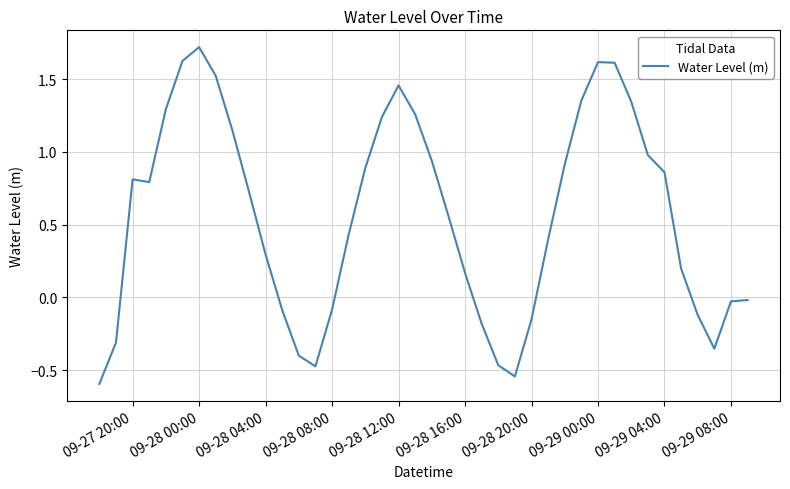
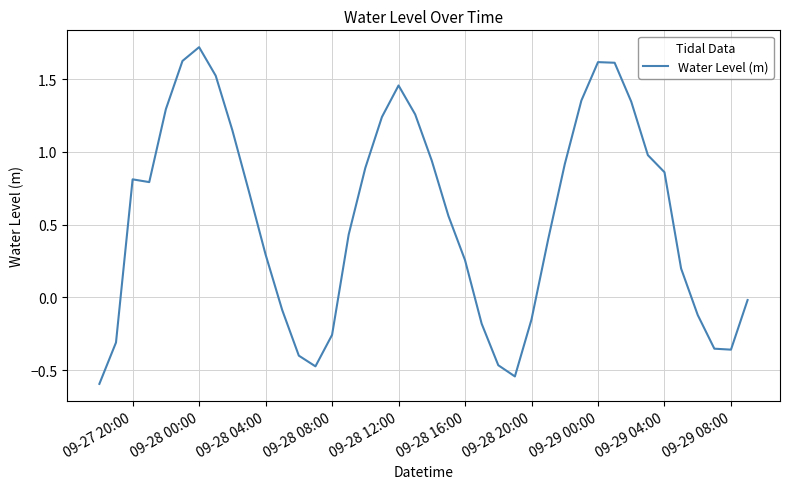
  {
    "09-27 20:00": 0.81,
    "09-28 00:00": 1.72,
    "09-28 04:00": 0.29,
-   "09-28 08:00": -0.08,
+   "09-28 08:00": -0.26,
    "09-28 12:00": 1.46,
-   "09-28 16:00": 0.17,
+   "09-28 16:00": 0.26,
    "09-28 20:00": -0.15,
    "09-29 00:00": 1.62,
    "09-29 04:00": 0.86,
-   "09-29 08:00": -0.03
+   "09-29 08:00": -0.36
  }
